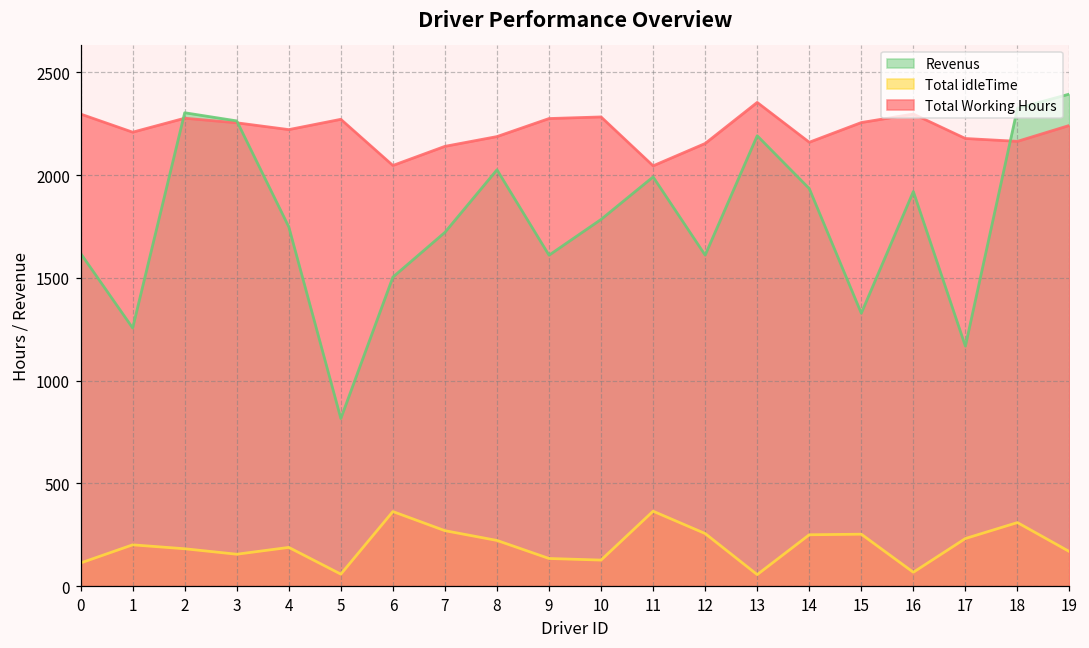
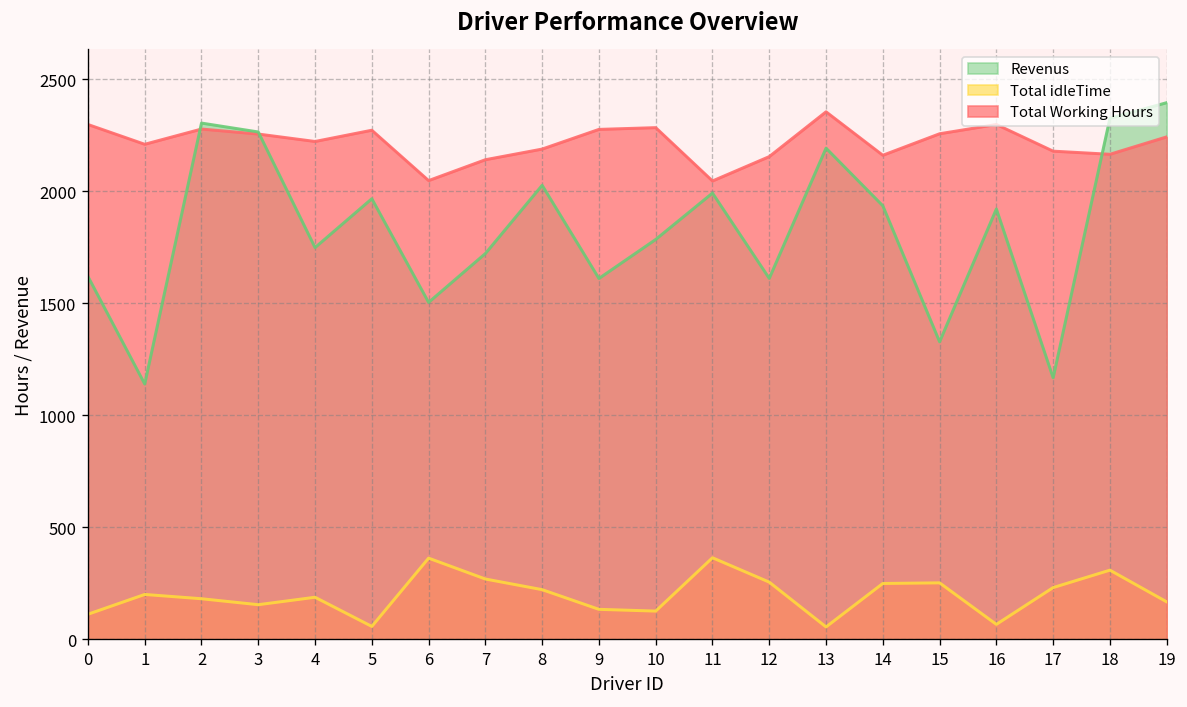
  {
    "Revenus": {
      "0": 1620,
-     "1": 1260,
+     "1": 1140,
      "2": 2300,
      "4": 1750,
-     "5": 820,
+     "5": 1970,
      "6": 1500,
      "7": 1720,
      "8": 2030,
      "9": 1610,
      "10": 1780,
      "11": 1990,
      "12": 1610,
      "13": 2190,
      "14": 1930,
      "15": 1330,
      "16": 1920,
      "17": 1170,
      "19": 2390
    },
    "Total idleTime": {
      "0": 110,
      "1": 200,
      "2": 180,
      "3": 160,
      "4": 190,
      "5": 60,
      "6": 360,
      "7": 270,
      "8": 220,
      "9": 130,
      "10": 130,
      "11": 360,
      "12": 260,
      "13": 60,
      "14": 250,
      "15": 250,
      "16": 70,
      "17": 230,
      "18": 310,
      "19": 170
    },
    "Total Working Hours": {
      "0": 2300,
      "1": 2210,
      "2": 2280,
      "4": 2220,
      "5": 2270,
      "6": 2050,
      "7": 2140,
      "8": 2190,
      "9": 2280,
      "10": 2280,
      "11": 2050,
      "12": 2150,
      "13": 2350,
      "14": 2160,
      "15": 2260,
      "17": 2180,
      "18": 2160,
      "19": 2240
    }
  }
